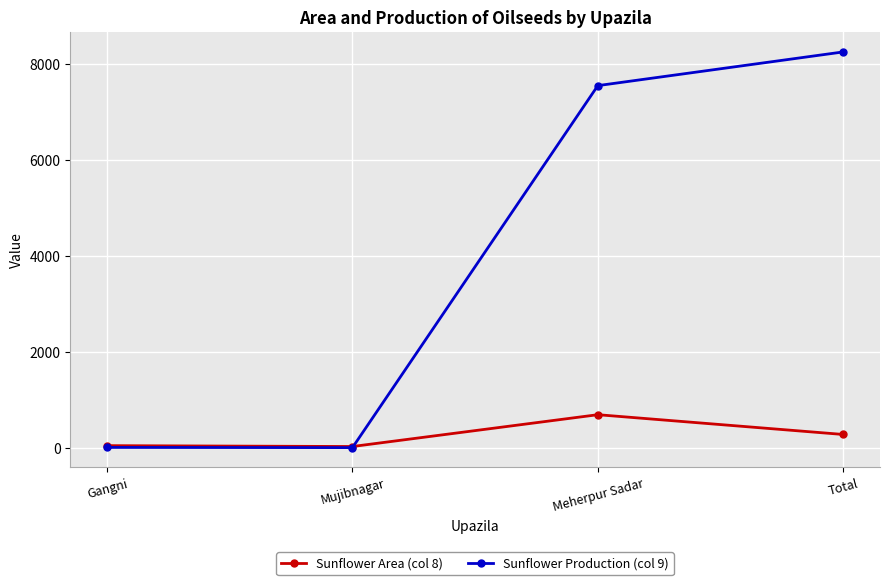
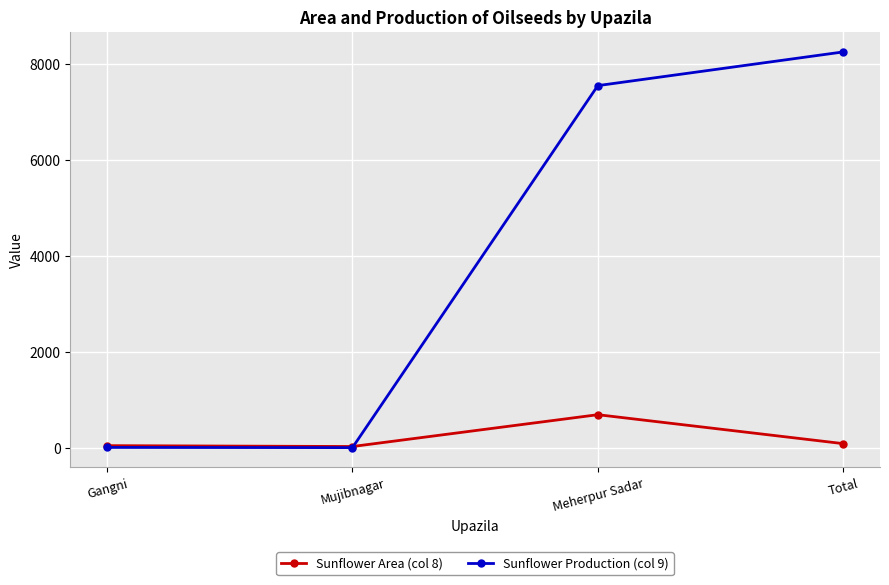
  {
    "Sunflower Area (col 8)": {
      "Meherpur Sadar": 700,
-     "Total": 300
+     "Total": 100
    },
    "Sunflower Production (col 9)": {
      "Meherpur Sadar": 7600,
      "Total": 8300
    }
  }
